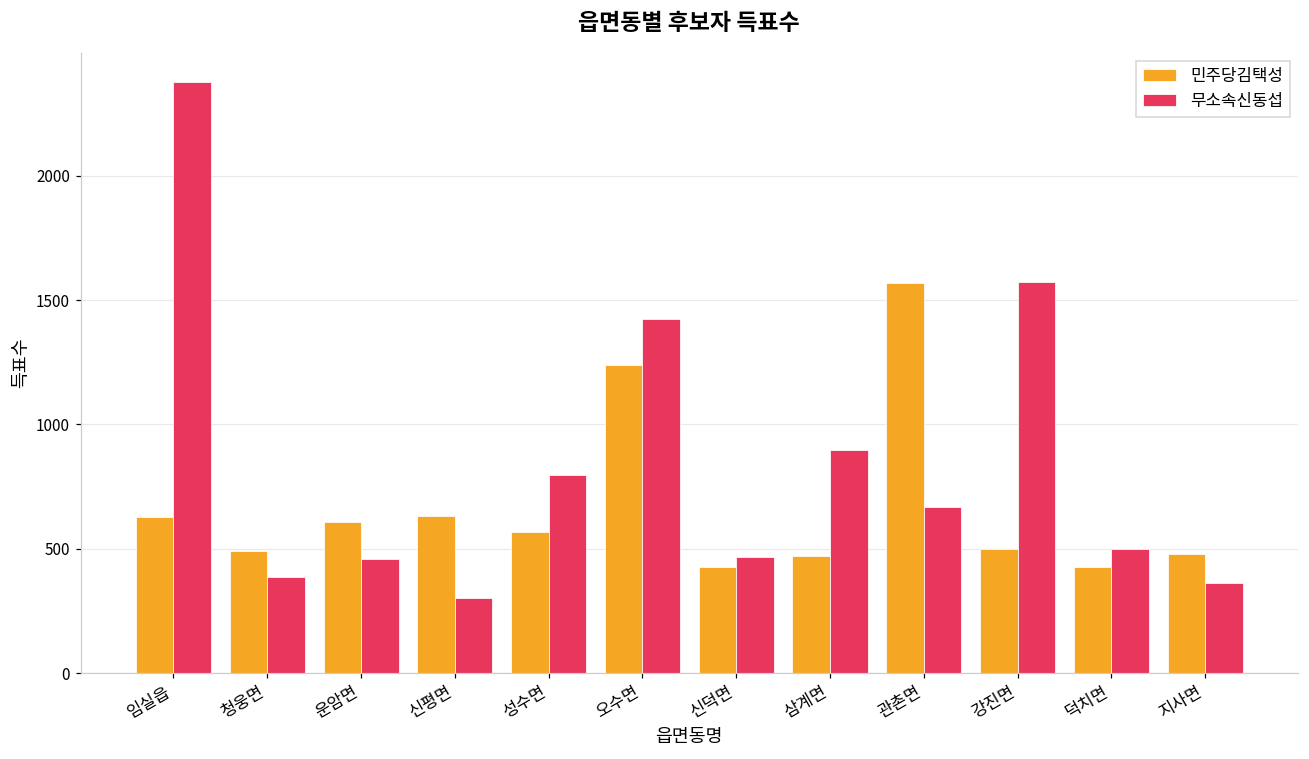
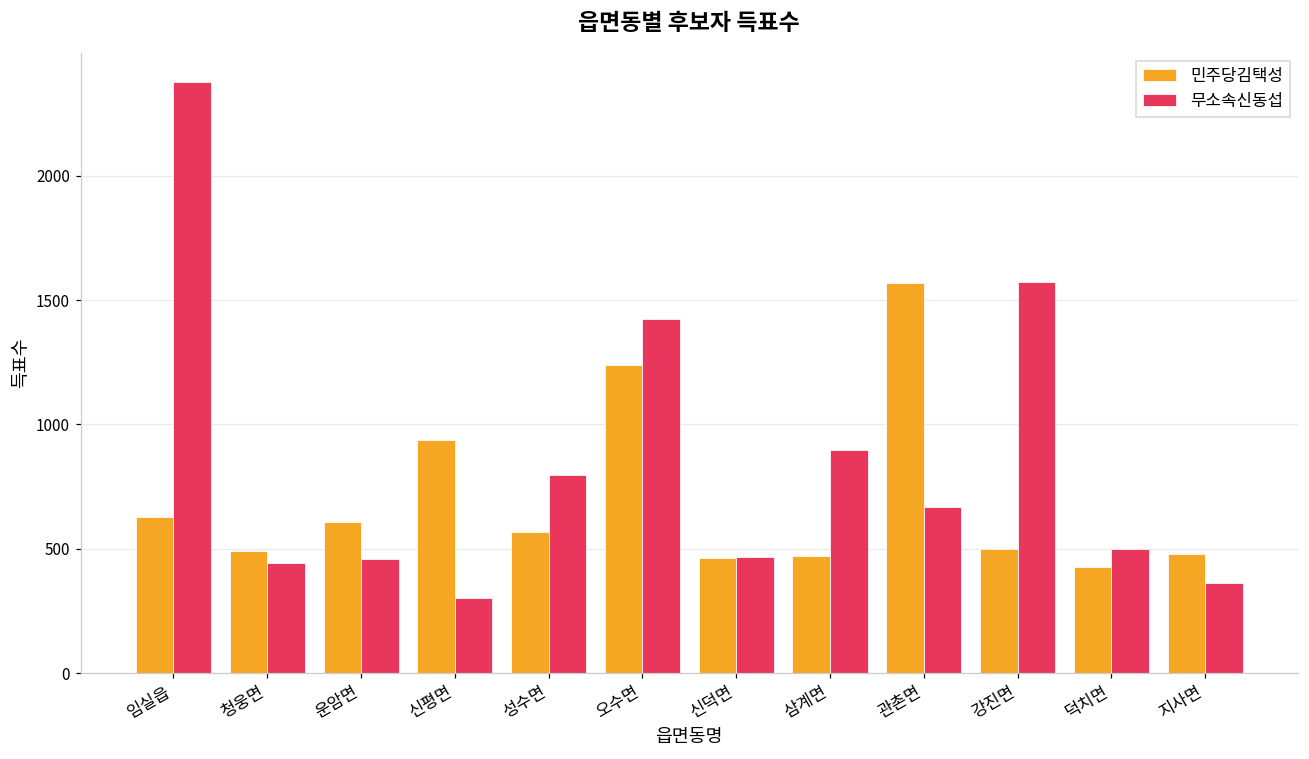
  {
    "민주당김택성": {
      "임실읍": 630,
      "청웅면": 490,
      "운암면": 610,
-     "신평면": 630,
+     "신평면": 940,
      "성수면": 570,
      "오수면": 1240,
-     "신덕면": 430,
+     "신덕면": 460,
      "삼계면": 470,
      "관촌면": 1570,
      "강진면": 500,
      "덕치면": 430,
      "지사면": 480
    },
    "무소속신동섭": {
      "임실읍": 2380,
-     "청웅면": 390,
+     "청웅면": 440,
      "운암면": 460,
      "신평면": 300,
      "성수면": 800,
      "오수면": 1420,
      "신덕면": 470,
      "삼계면": 900,
      "관촌면": 670,
      "강진면": 1570,
      "덕치면": 500,
      "지사면": 360
    }
  }
